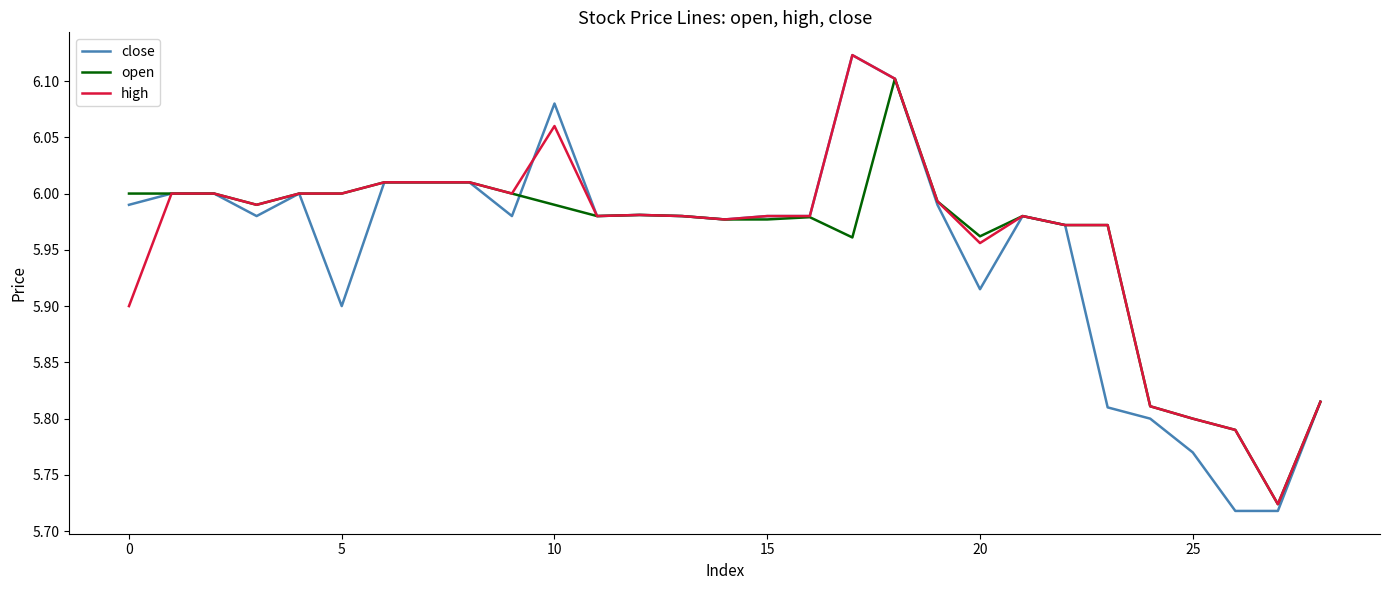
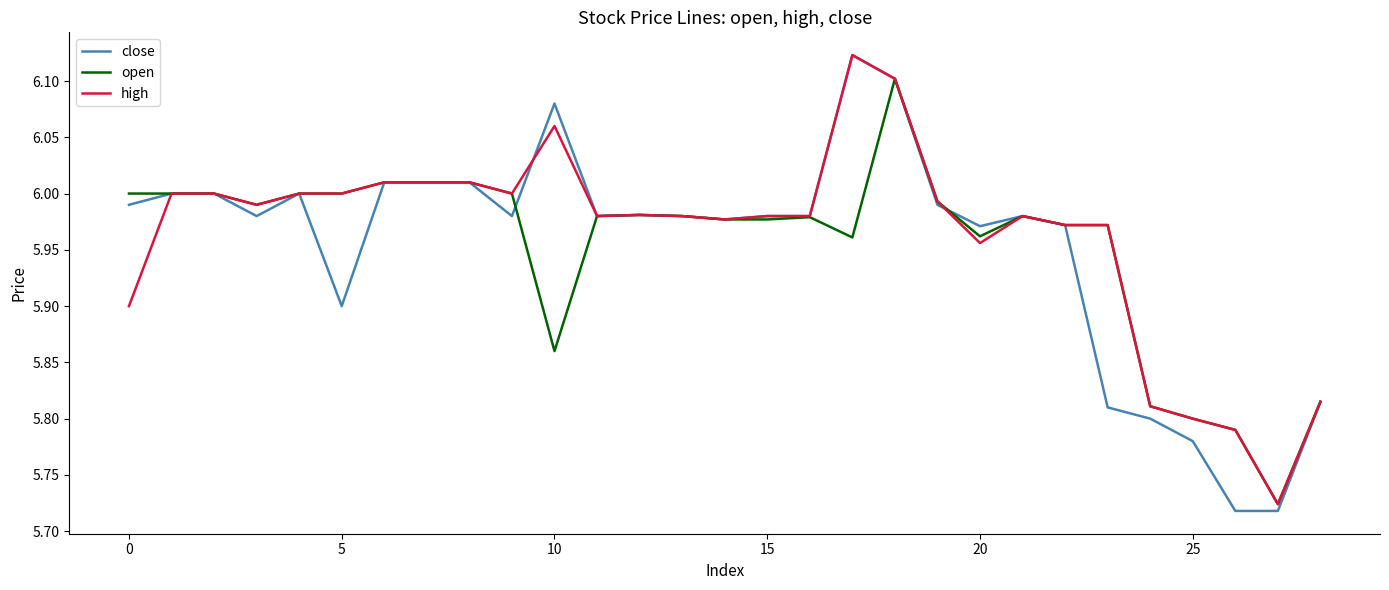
  {
    "close": {
      "0": 5.990,
      "5": 5.900,
      "10": 6.080,
-     "20": 5.915,
-     "25": 5.77
+     "20": 5.971,
+     "25": 5.78
    },
    "open": {
      "0": 6.00,
-     "10": 5.99,
+     "10": 5.86,
      "15": 5.977,
      "20": 5.96
    },
    "high": {
      "0": 5.900,
      "10": 6.060,
      "20": 5.956
    }
  }
